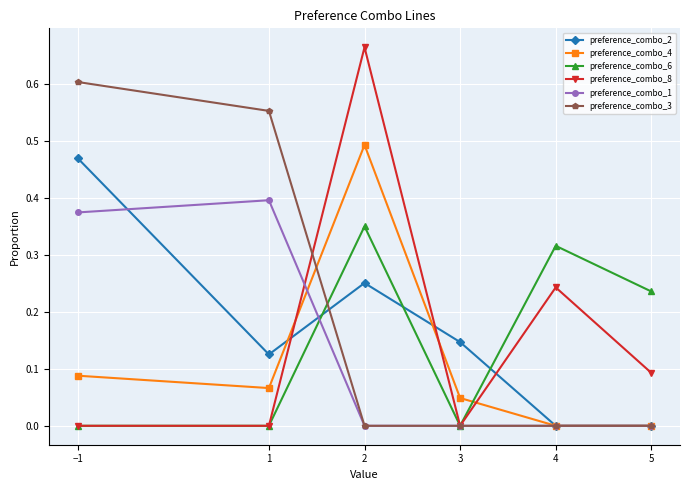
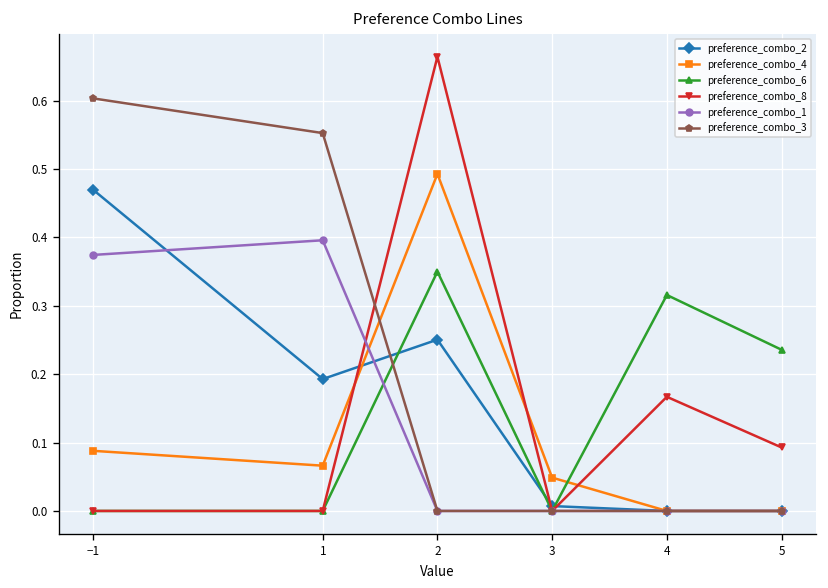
  {
    "preference_combo_2": {
      "−1": 0.47,
-     "1": 0.13,
+     "1": 0.19,
      "2": 0.25,
-     "3": 0.15
+     "3": 0.01
    },
    "preference_combo_4": {
      "−1": 0.09,
      "1": 0.07,
      "2": 0.49,
      "3": 0.05
    },
    "preference_combo_6": {
      "2": 0.35,
      "4": 0.32,
      "5": 0.24
    },
    "preference_combo_8": {
      "2": 0.66,
-     "4": 0.24,
+     "4": 0.17,
      "5": 0.09
    },
    "preference_combo_1": {
      "−1": 0.37,
      "1": 0.40
    },
    "preference_combo_3": {
      "−1": 0.60,
      "1": 0.55
    }
  }
